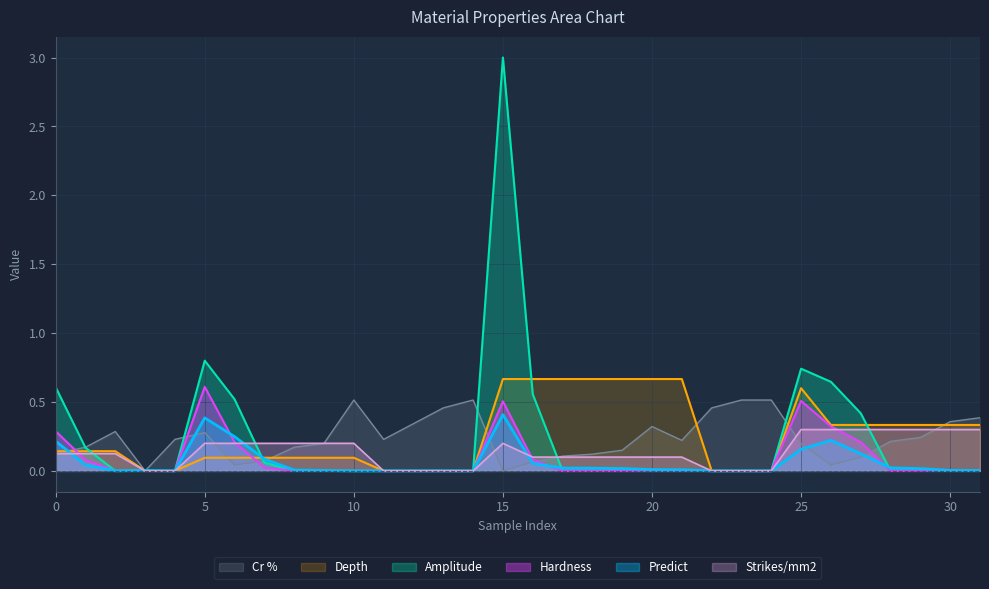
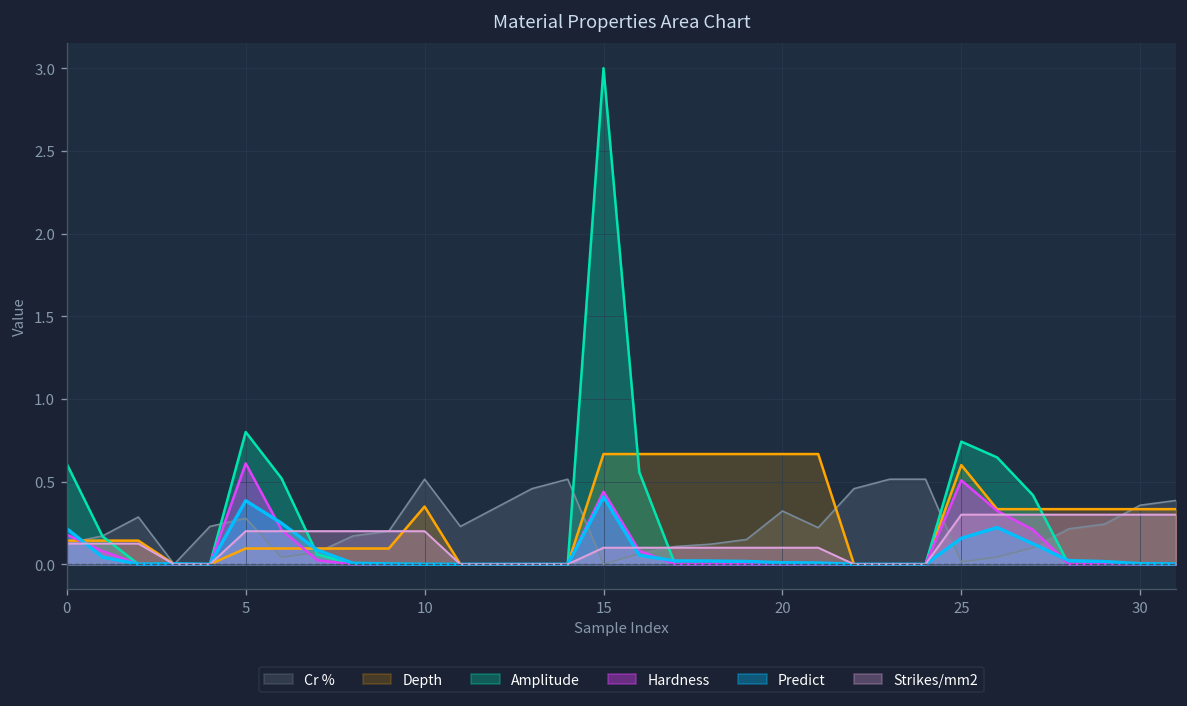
  {
    "Cr %": {
      "5": 0.28,
      "10": 0.51,
      "15": 0.00,
      "20": 0.32,
-     "25": 0.20,
+     "25": 0.01,
      "30": 0.36
    },
    "Depth": {
      "5": 0.10,
-     "10": 0.10,
+     "10": 0.35,
      "15": 0.67,
      "20": 0.67,
      "25": 0.60,
      "30": 0.33
    },
    "Hardness": {
-     "0": 0.29,
+     "0": 0.18,
      "5": 0.61,
-     "15": 0.51,
+     "15": 0.44,
      "25": 0.51
    },
    "Strikes/mm2": {
      "5": 0.20,
      "10": 0.20,
-     "15": 0.20,
+     "15": 0.10,
      "20": 0.10,
      "25": 0.30,
      "30": 0.30
    }
  }
